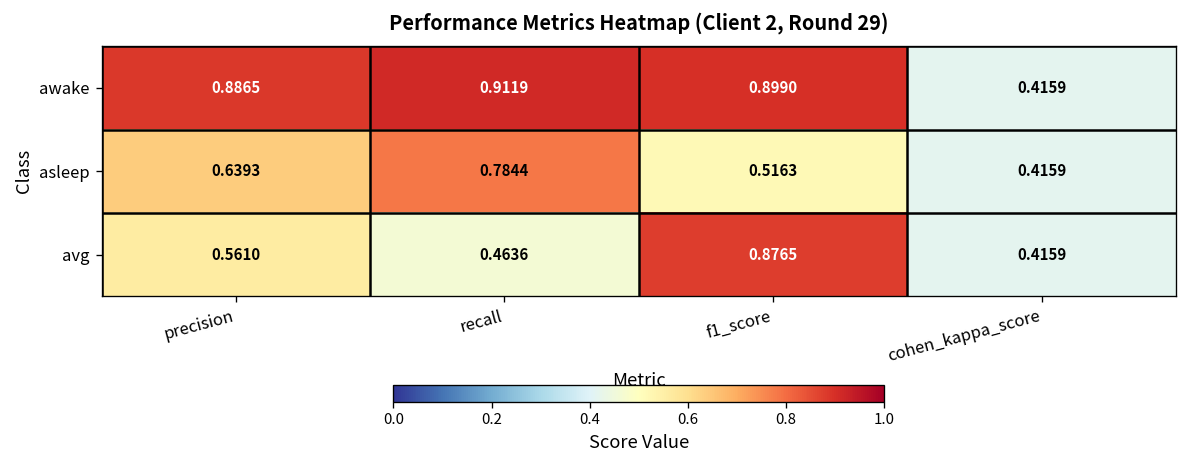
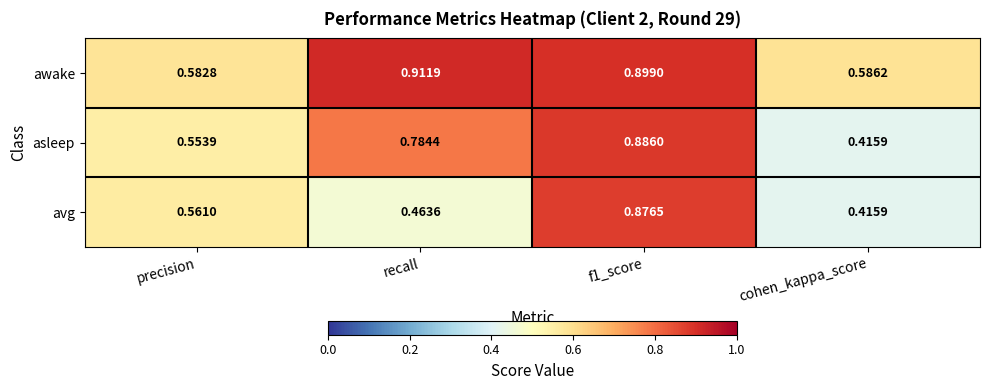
  {
    "awake": {
-     "precision": 0.8865,
+     "precision": 0.5828,
      "recall": 0.9119,
      "f1_score": 0.8990,
-     "cohen_kappa_score": 0.4159
+     "cohen_kappa_score": 0.5862
    },
    "asleep": {
-     "precision": 0.6393,
+     "precision": 0.5539,
      "recall": 0.7844,
-     "f1_score": 0.5163,
+     "f1_score": 0.8860,
      "cohen_kappa_score": 0.4159
    },
    "avg": {
      "precision": 0.5610,
      "recall": 0.4636,
      "f1_score": 0.8765,
      "cohen_kappa_score": 0.4159
    }
  }
